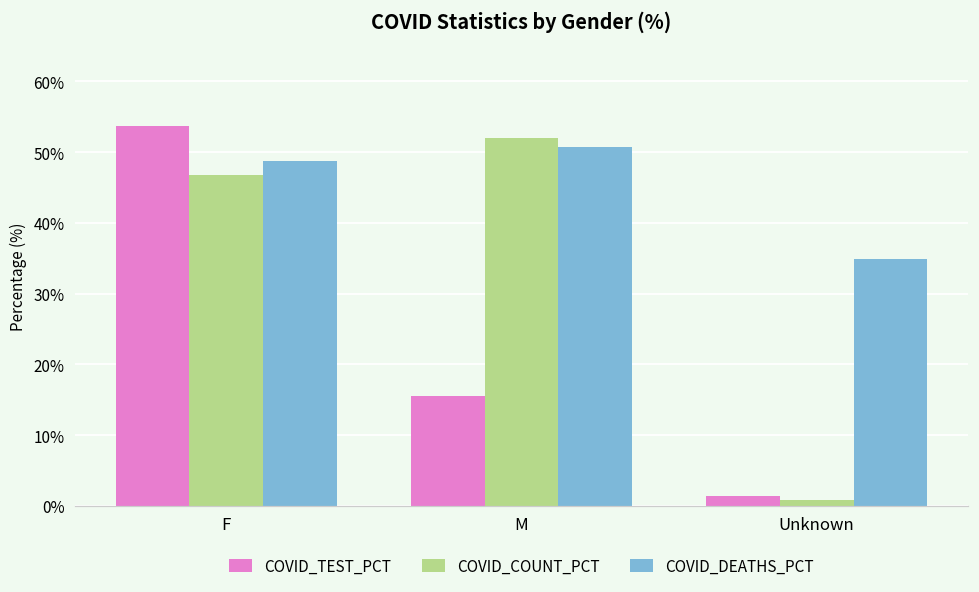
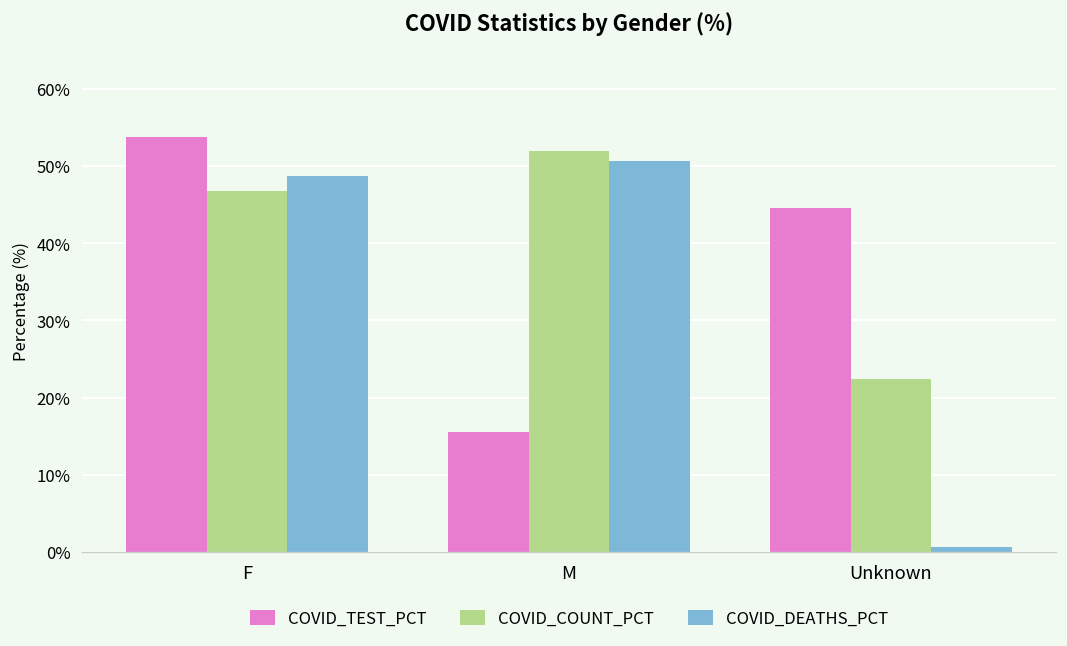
  {
    "COVID_TEST_PCT": {
      "F": "54%",
      "M": "16%",
-     "Unknown": "1%"
+     "Unknown": "45%"
    },
    "COVID_COUNT_PCT": {
      "F": "47%",
      "M": "52%",
-     "Unknown": "1%"
+     "Unknown": "22%"
    },
    "COVID_DEATHS_PCT": {
      "F": "49%",
      "M": "51%",
-     "Unknown": "35%"
+     "Unknown": "1%"
    }
  }
